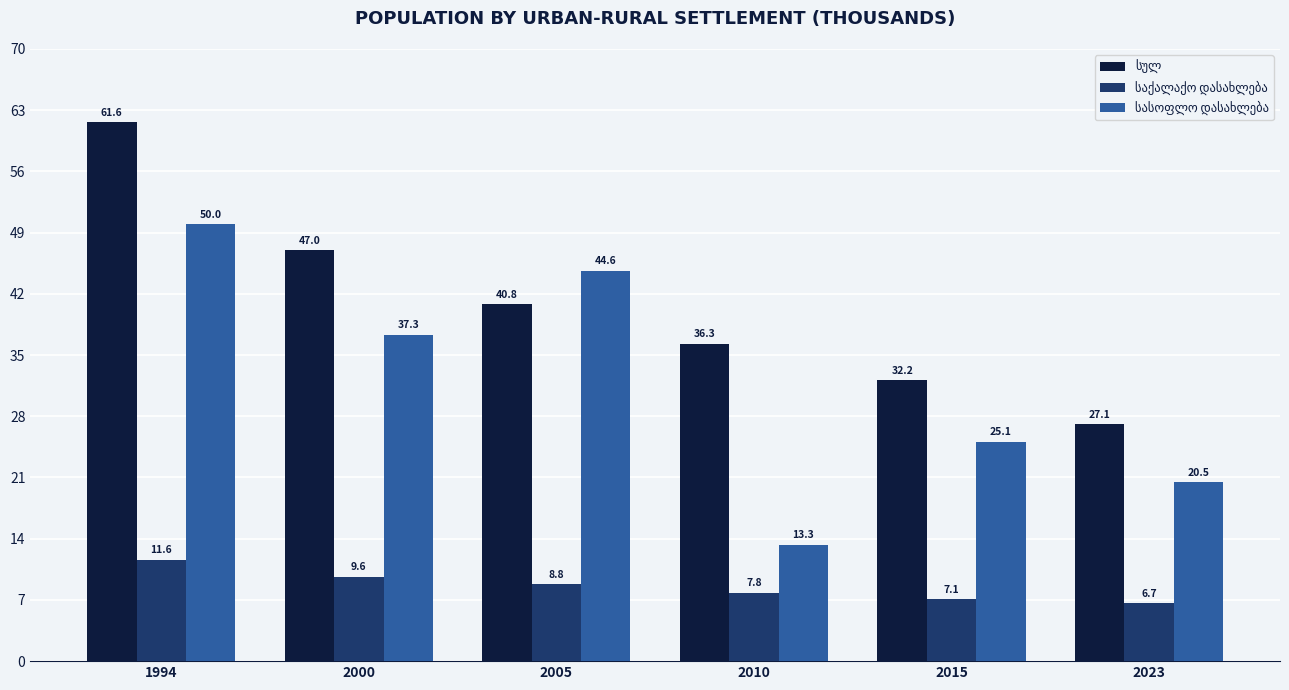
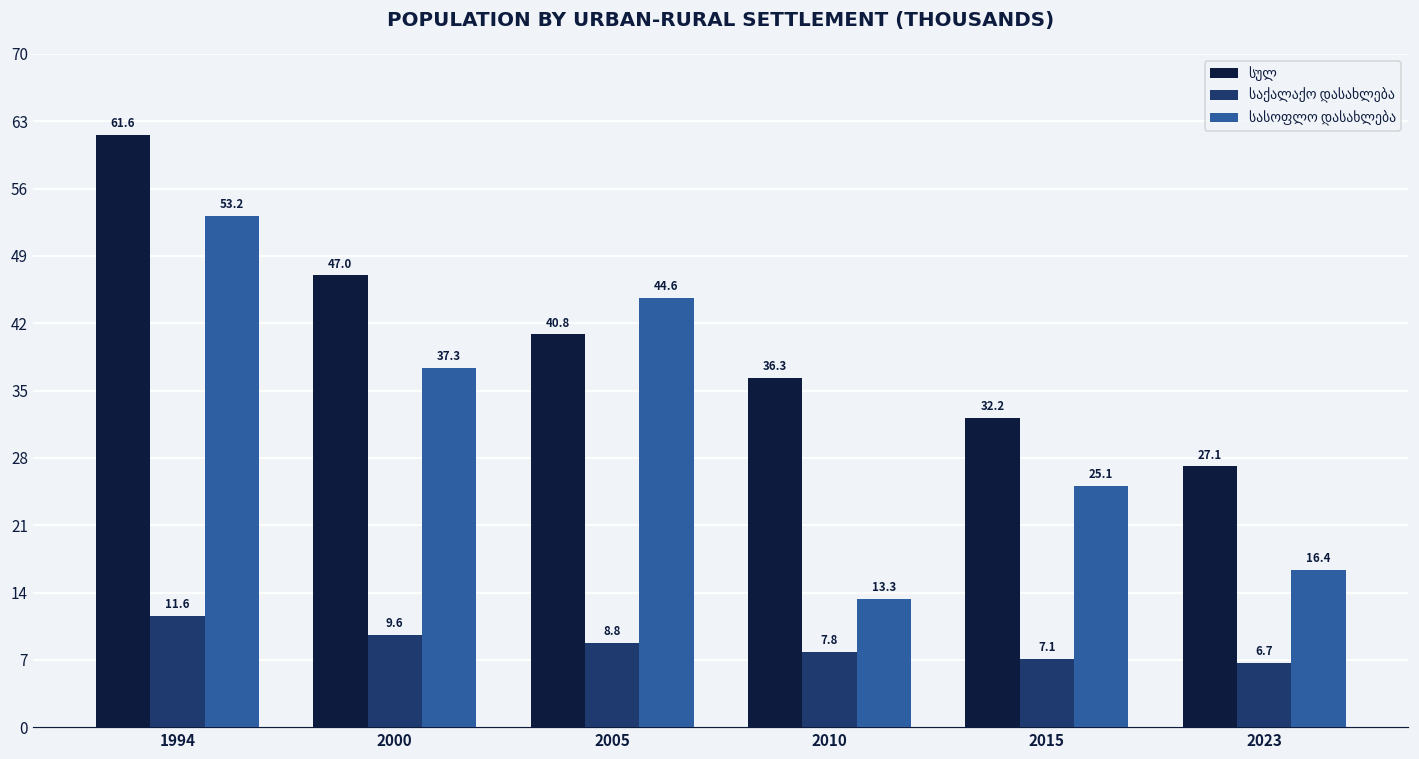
  {
    "სასოფლო დასახლება": {
-     "1994": 50.0,
+     "1994": 53.2,
      "2000": 37.3,
      "2005": 44.6,
      "2010": 13.3,
      "2015": 25.1,
-     "2023": 20.5
+     "2023": 16.4
    }
  }
